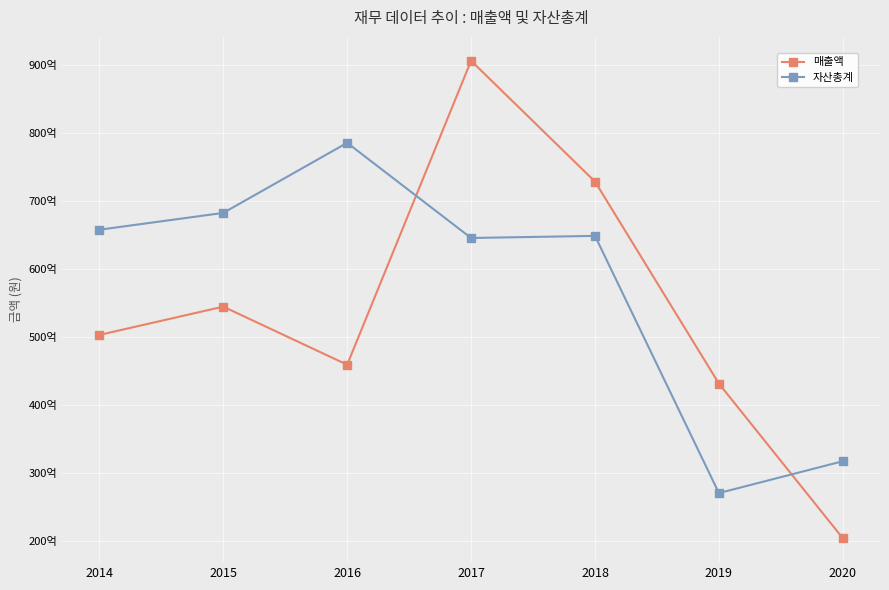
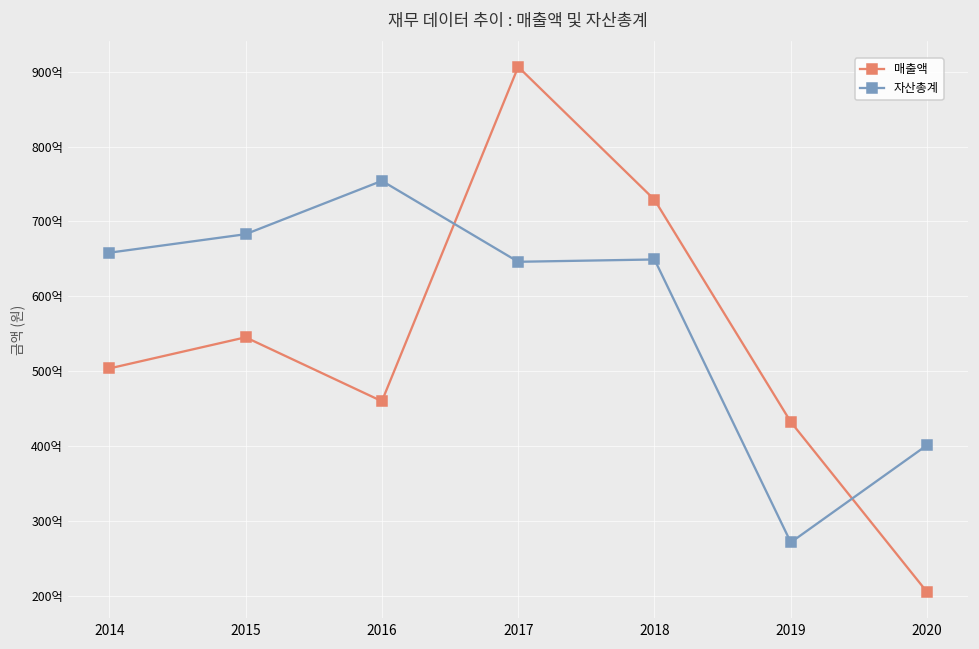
  {
    "매출액": {
      "2014": "500억",
      "2015": "550억",
      "2016": "460억",
      "2017": "910억",
      "2018": "730억",
      "2019": "430억",
      "2020": "200억"
    },
    "자산총계": {
      "2014": "660억",
      "2015": "680억",
-     "2016": "790억",
+     "2016": "750억",
      "2017": "650억",
      "2018": "650억",
      "2019": "270억",
-     "2020": "320억"
+     "2020": "400억"
    }
  }
